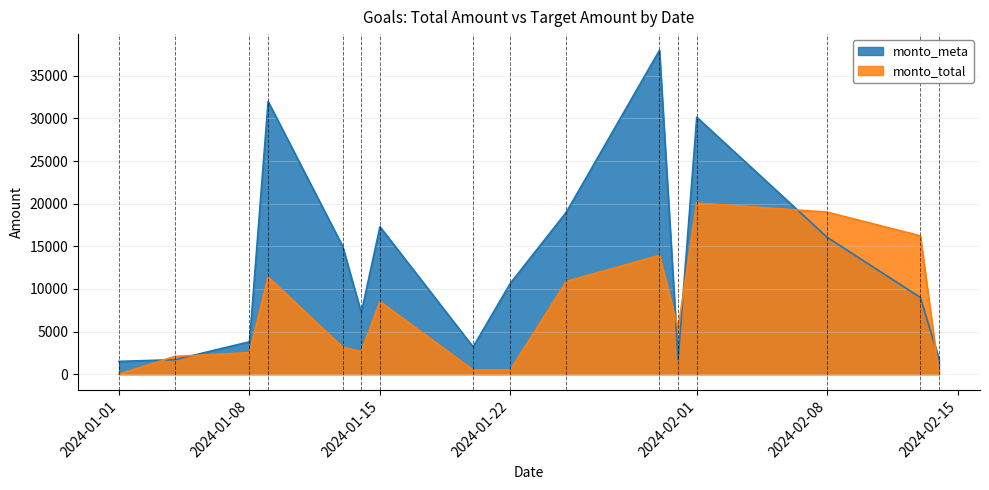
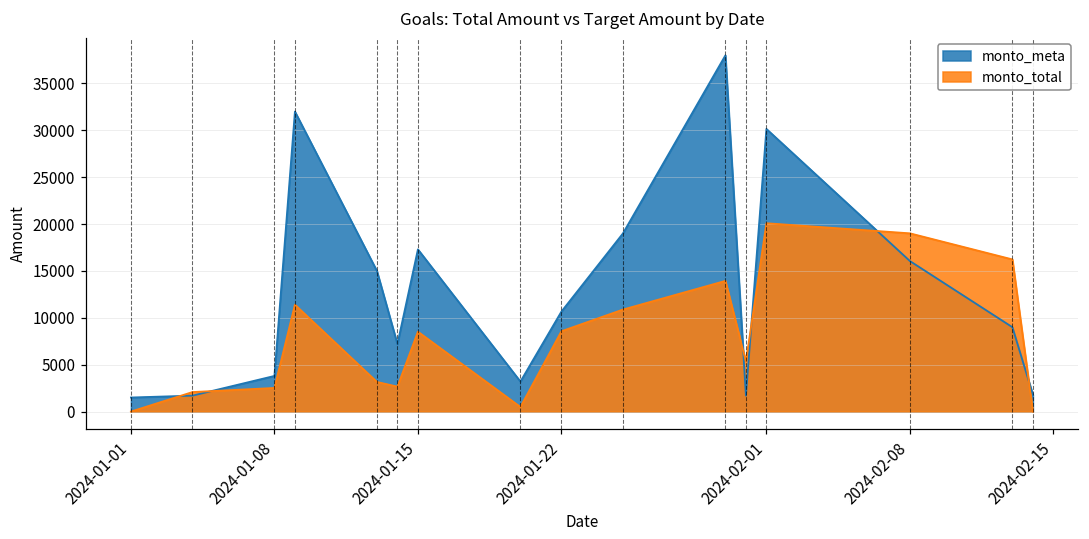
  {
    "monto_meta": {
      "2024-01-01": 2000,
      "2024-01-08": 4000,
      "2024-01-15": 17000,
      "2024-01-22": 11000,
      "2024-02-01": 30000,
      "2024-02-08": 16000
    },
    "monto_total": {
      "2024-01-01": 0,
      "2024-01-08": 3000,
      "2024-01-15": 9000,
-     "2024-01-22": 0,
+     "2024-01-22": 9000,
      "2024-02-01": 20000,
      "2024-02-08": 19000
    }
  }
